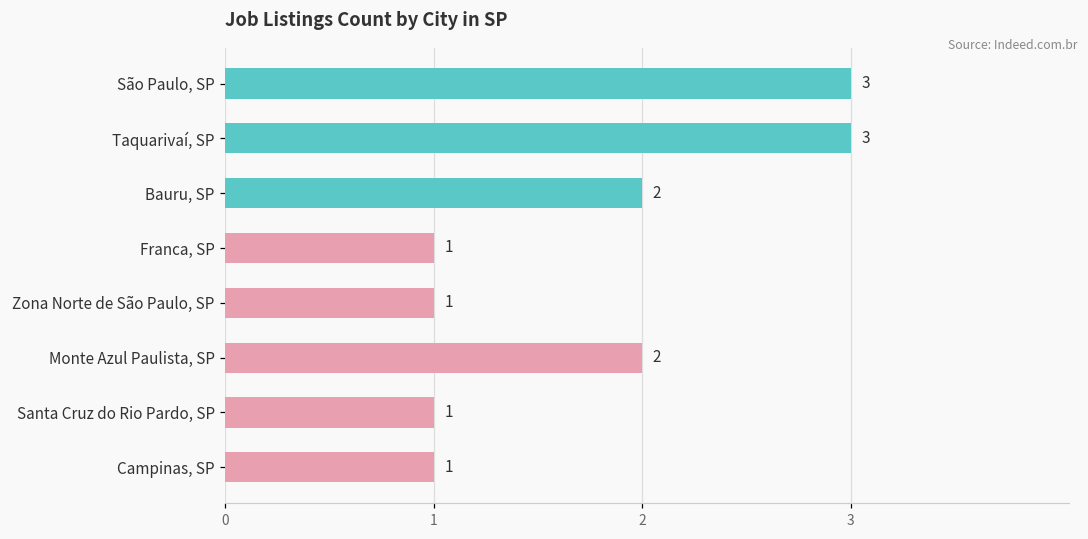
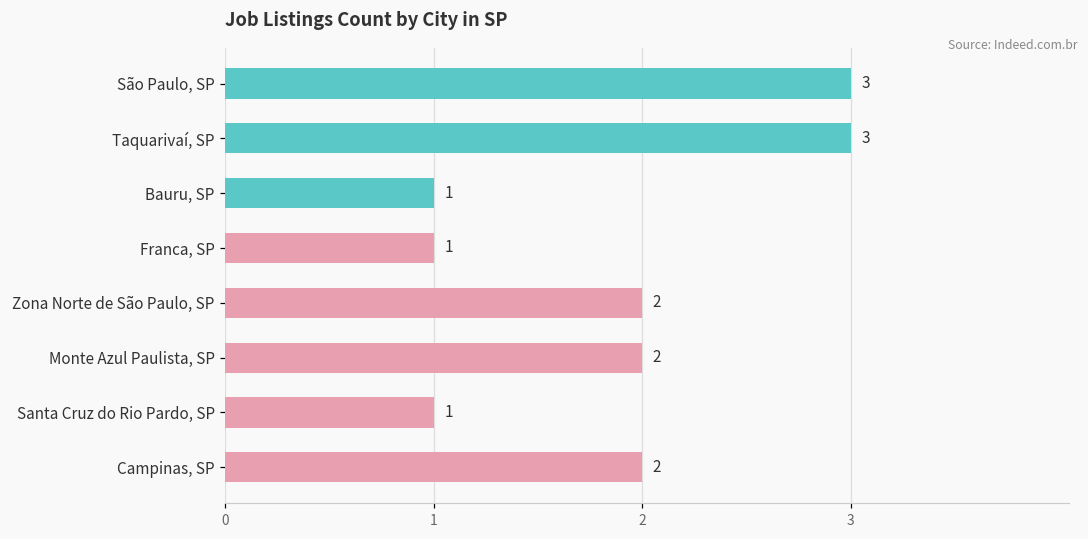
  {
    "São Paulo, SP": 3,
    "Taquarivaí, SP": 3,
-   "Bauru, SP": 2,
+   "Bauru, SP": 1,
    "Franca, SP": 1,
-   "Zona Norte de São Paulo, SP": 1,
+   "Zona Norte de São Paulo, SP": 2,
    "Monte Azul Paulista, SP": 2,
    "Santa Cruz do Rio Pardo, SP": 1,
-   "Campinas, SP": 1
+   "Campinas, SP": 2
  }
